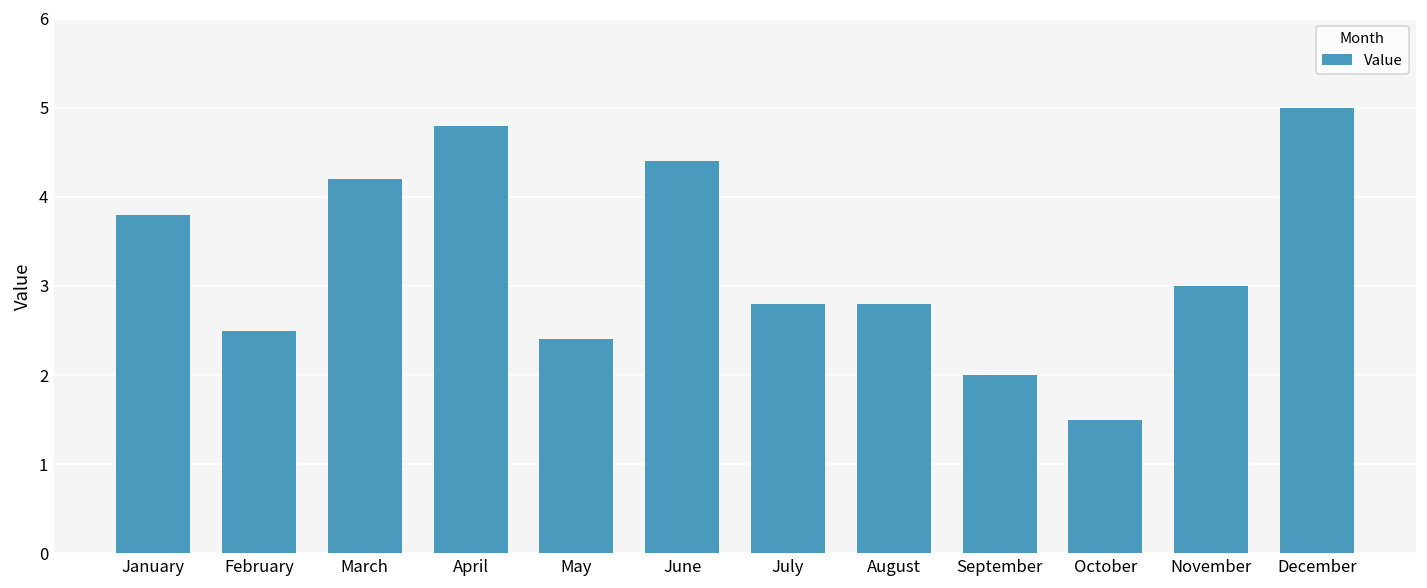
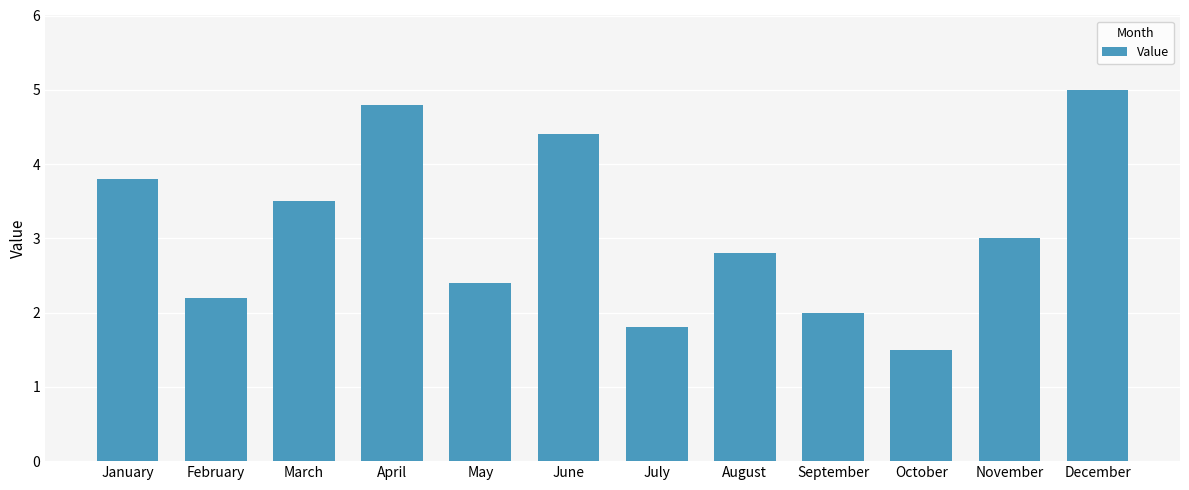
  {
    "January": 3.8,
-   "February": 2.5,
-   "March": 4.2,
+   "February": 2.2,
+   "March": 3.5,
    "April": 4.8,
    "May": 2.4,
    "June": 4.4,
-   "July": 2.8,
+   "July": 1.8,
    "August": 2.8,
    "September": 2.0,
    "October": 1.5,
    "November": 3.0,
    "December": 5.0
  }
